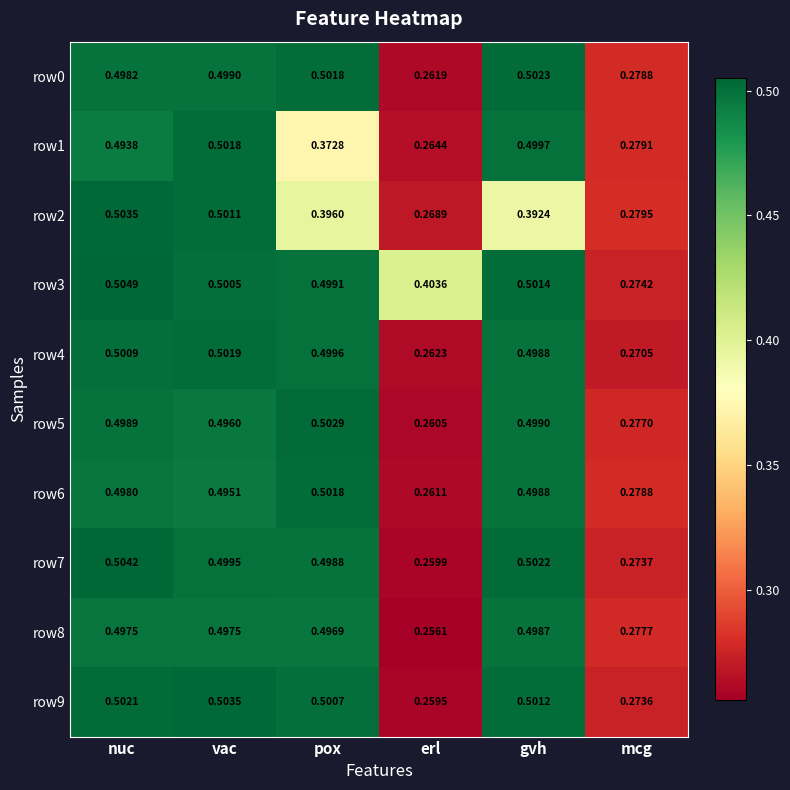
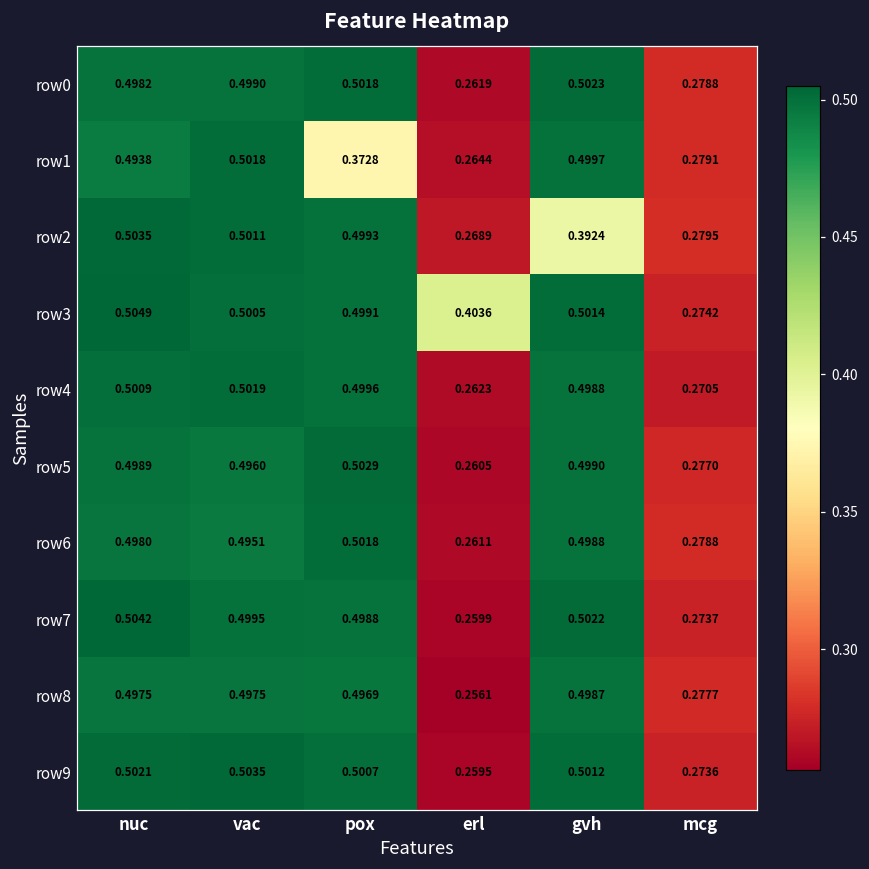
  {
    "row0": {
      "nuc": 0.4982,
      "vac": 0.4990,
      "pox": 0.5018,
      "erl": 0.2619,
      "gvh": 0.5023,
      "mcg": 0.2788
    },
    "row1": {
      "nuc": 0.4938,
      "vac": 0.5018,
      "pox": 0.3728,
      "erl": 0.2644,
      "gvh": 0.4997,
      "mcg": 0.2791
    },
    "row2": {
      "nuc": 0.5035,
      "vac": 0.5011,
-     "pox": 0.3960,
+     "pox": 0.4993,
      "erl": 0.2689,
      "gvh": 0.3924,
      "mcg": 0.2795
    },
    "row3": {
      "nuc": 0.5049,
      "vac": 0.5005,
      "pox": 0.4991,
      "erl": 0.4036,
      "gvh": 0.5014,
      "mcg": 0.2742
    },
    "row4": {
      "nuc": 0.5009,
      "vac": 0.5019,
      "pox": 0.4996,
      "erl": 0.2623,
      "gvh": 0.4988,
      "mcg": 0.2705
    },
    "row5": {
      "nuc": 0.4989,
      "vac": 0.4960,
      "pox": 0.5029,
      "erl": 0.2605,
      "gvh": 0.4990,
      "mcg": 0.2770
    },
    "row6": {
      "nuc": 0.4980,
      "vac": 0.4951,
      "pox": 0.5018,
      "erl": 0.2611,
      "gvh": 0.4988,
      "mcg": 0.2788
    },
    "row7": {
      "nuc": 0.5042,
      "vac": 0.4995,
      "pox": 0.4988,
      "erl": 0.2599,
      "gvh": 0.5022,
      "mcg": 0.2737
    },
    "row8": {
      "nuc": 0.4975,
      "vac": 0.4975,
      "pox": 0.4969,
      "erl": 0.2561,
      "gvh": 0.4987,
      "mcg": 0.2777
    },
    "row9": {
      "nuc": 0.5021,
      "vac": 0.5035,
      "pox": 0.5007,
      "erl": 0.2595,
      "gvh": 0.5012,
      "mcg": 0.2736
    }
  }
